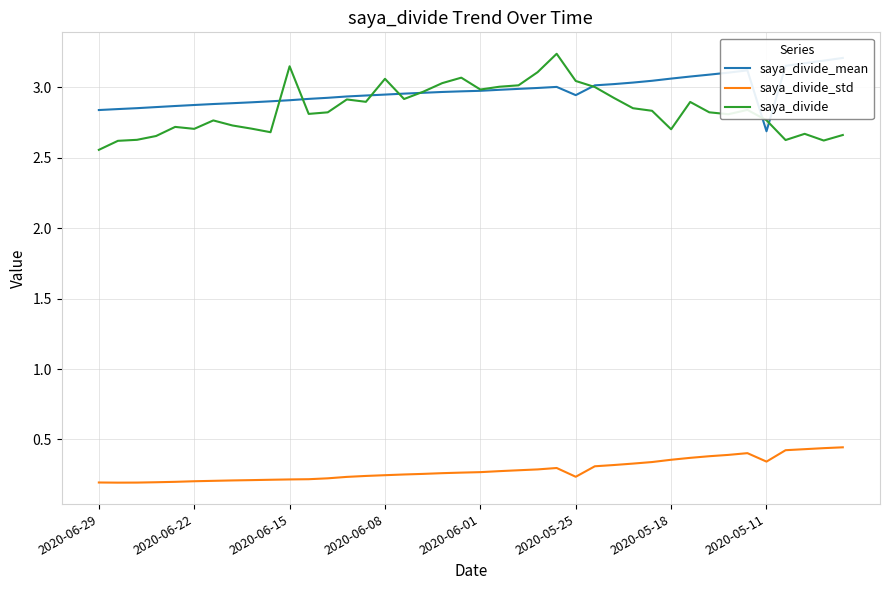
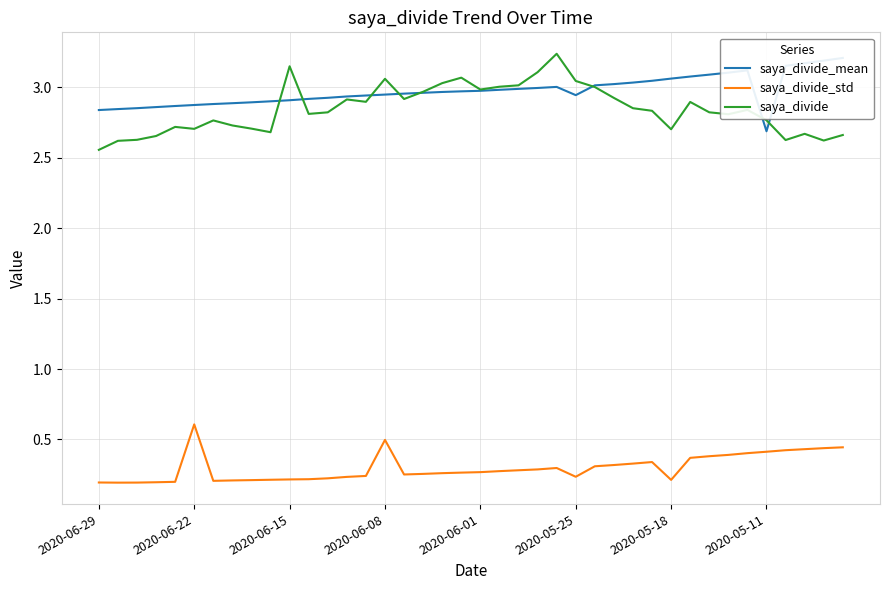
  {
    "saya_divide_mean": {
      "2020-06-29": 2.84,
      "2020-06-22": 2.88,
      "2020-06-15": 2.91,
      "2020-06-08": 2.95,
      "2020-05-25": 2.95,
      "2020-05-18": 3.06,
      "2020-05-11": 2.69
    },
    "saya_divide_std": {
      "2020-06-29": 0.19,
-     "2020-06-22": 0.20,
+     "2020-06-22": 0.61,
      "2020-06-15": 0.22,
-     "2020-06-08": 0.25,
+     "2020-06-08": 0.50,
      "2020-06-01": 0.27,
      "2020-05-25": 0.24,
-     "2020-05-18": 0.36,
-     "2020-05-11": 0.34
+     "2020-05-18": 0.21,
+     "2020-05-11": 0.41
    },
    "saya_divide": {
      "2020-06-29": 2.56,
      "2020-06-22": 2.71,
      "2020-06-15": 3.15,
      "2020-06-08": 3.06,
      "2020-05-25": 3.05,
      "2020-05-18": 2.70,
      "2020-05-11": 2.77
    }
  }
